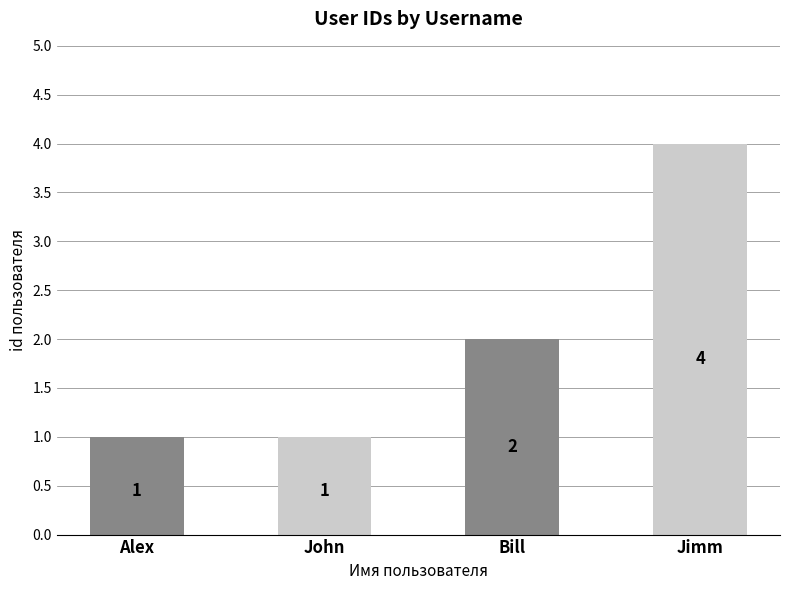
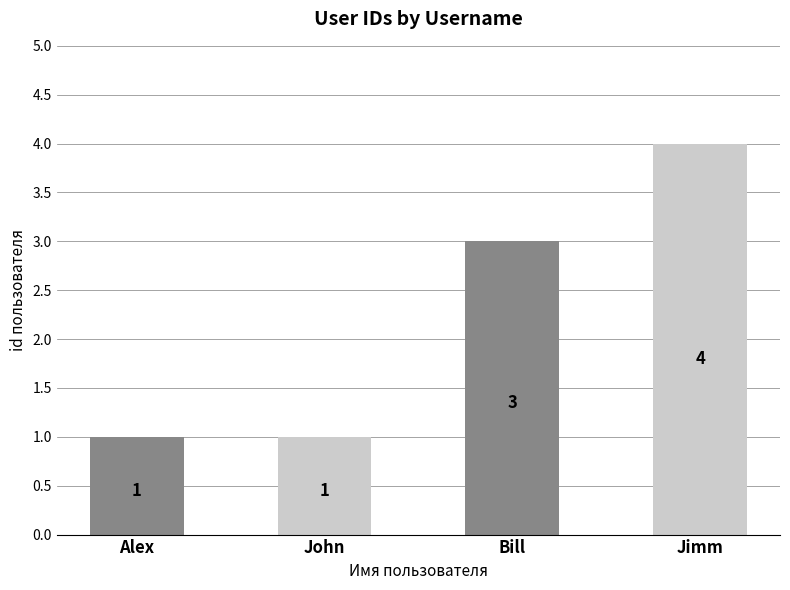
  {
    "Alex": 1,
    "John": 1,
-   "Bill": 2,
+   "Bill": 3,
    "Jimm": 4
  }
